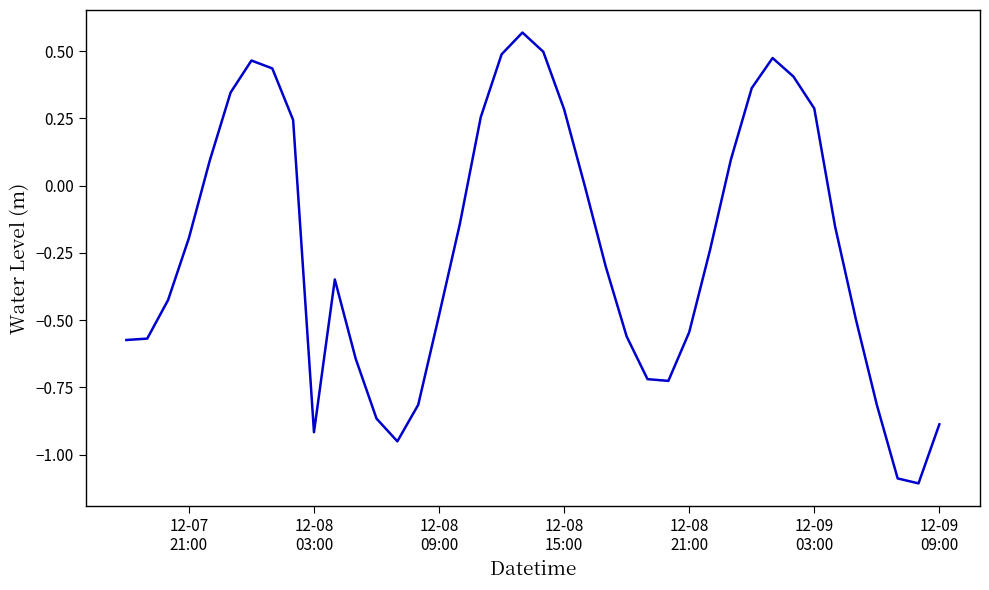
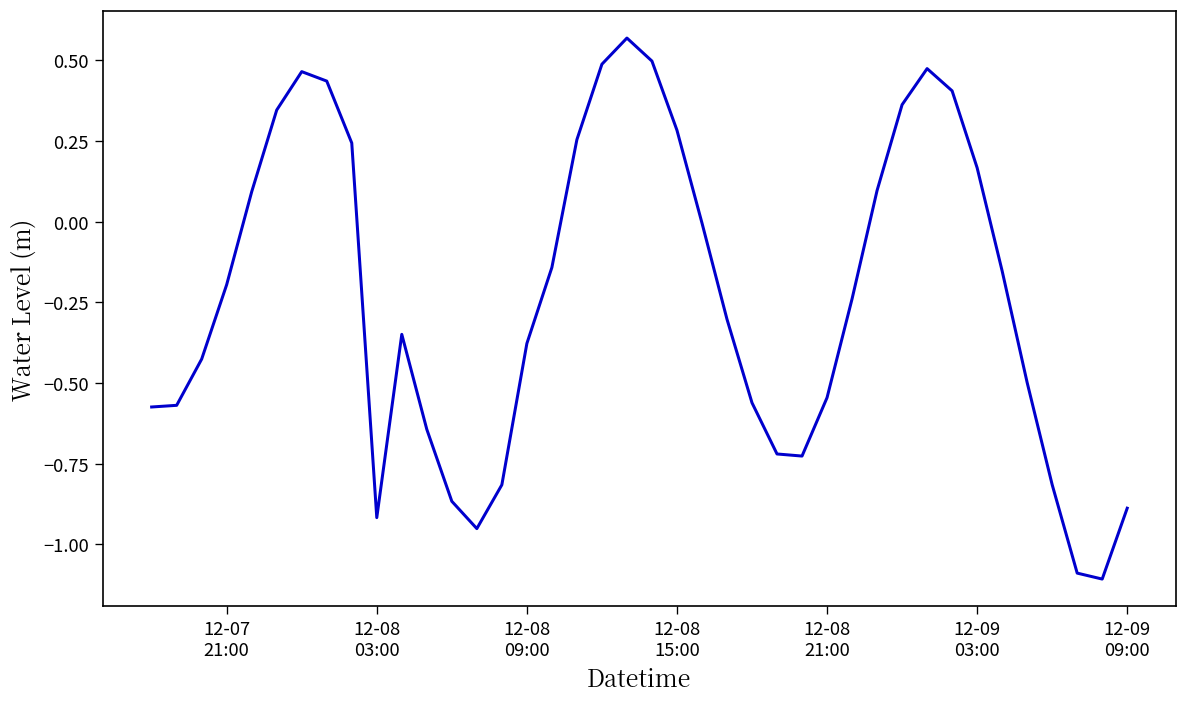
  {
    "12-07 21:00": -0.20,
    "12-08 03:00": -0.92,
-   "12-08 09:00": -0.48,
+   "12-08 09:00": -0.38,
    "12-08 15:00": 0.28,
    "12-08 21:00": -0.55,
-   "12-09 03:00": 0.29,
+   "12-09 03:00": 0.17,
    "12-09 09:00": -0.89
  }
